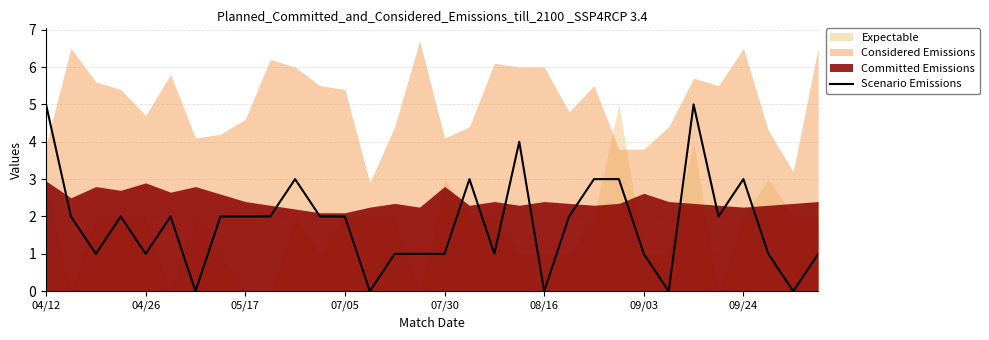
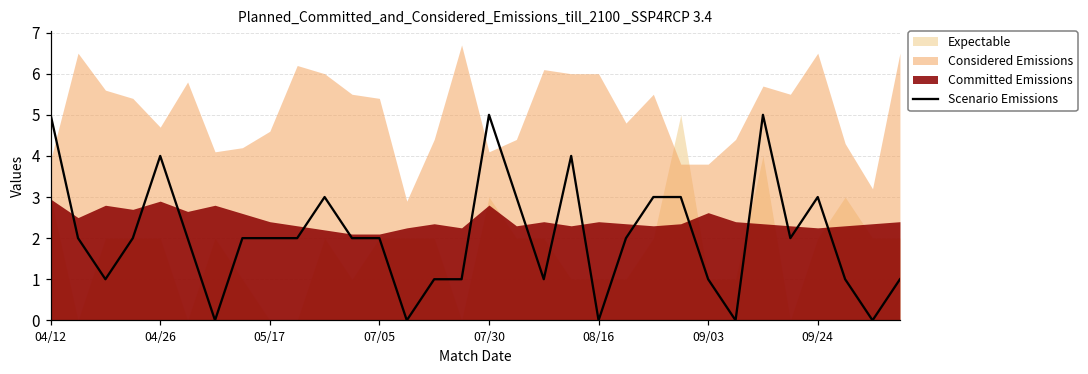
  {
    "Scenario Emissions": {
      "04/12": 5,
-     "04/26": 1,
+     "04/26": 4,
      "05/17": 2,
-     "07/30": 1,
+     "07/30": 5,
      "08/16": 0,
      "09/24": 3
    },
    "Committed Emissions": {
      "04/26": 2.9,
      "05/17": 2.4,
      "07/05": 2.1,
      "07/30": 2.8,
      "08/16": 2.4,
      "09/03": 2.6,
      "09/24": 2.3
    }
  }
